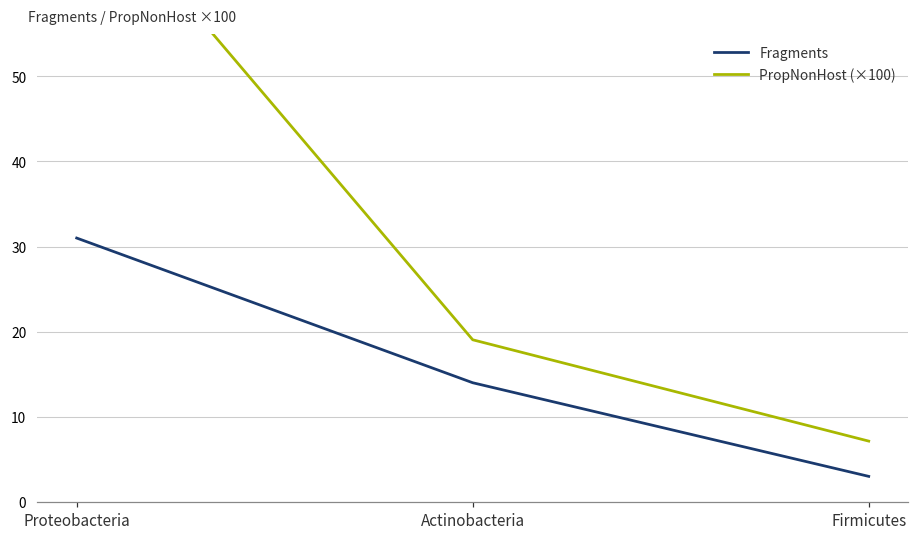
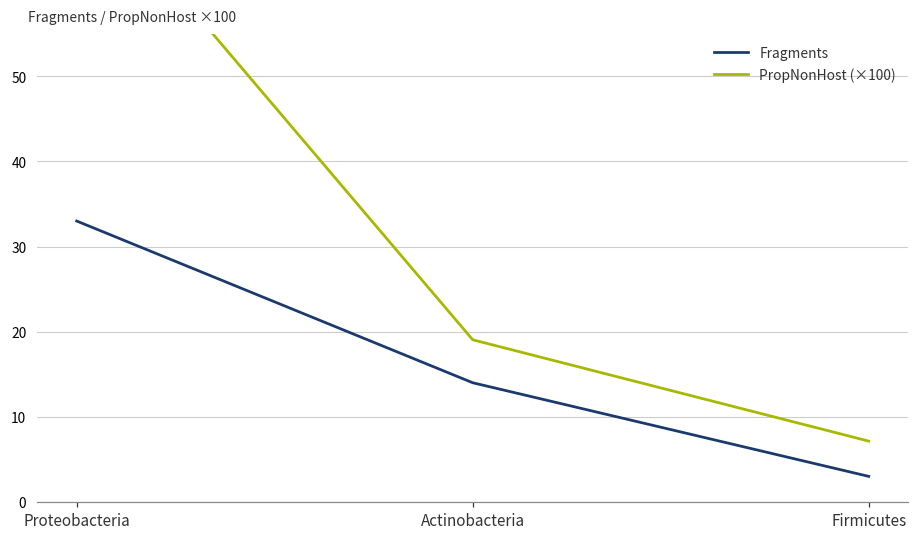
  {
    "Fragments": {
-     "Proteobacteria": 31,
+     "Proteobacteria": 33,
      "Actinobacteria": 14,
      "Firmicutes": 3
    },
    "PropNonHost (×100)": {
      "Actinobacteria": 19,
      "Firmicutes": 7
    }
  }
